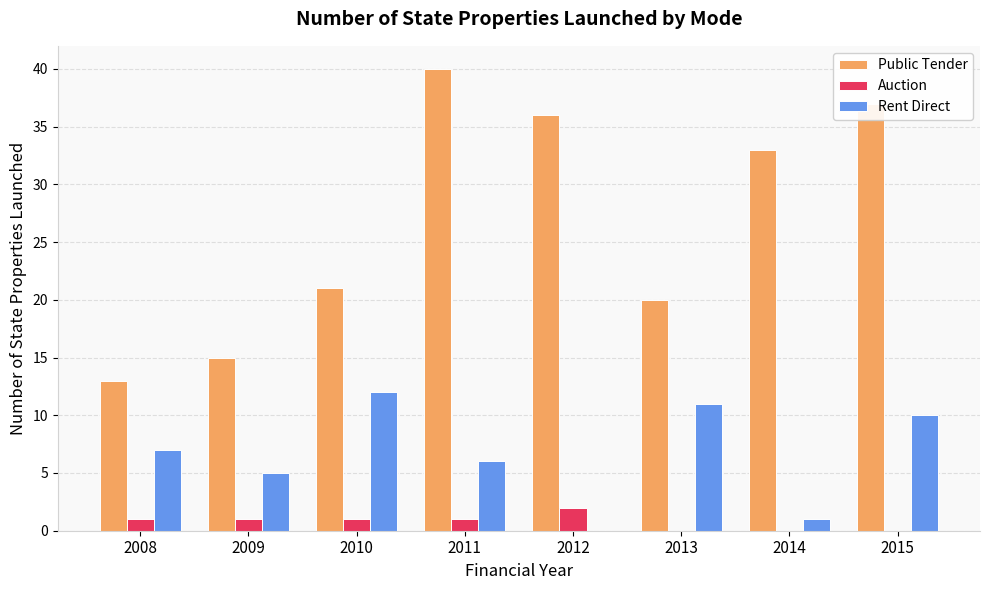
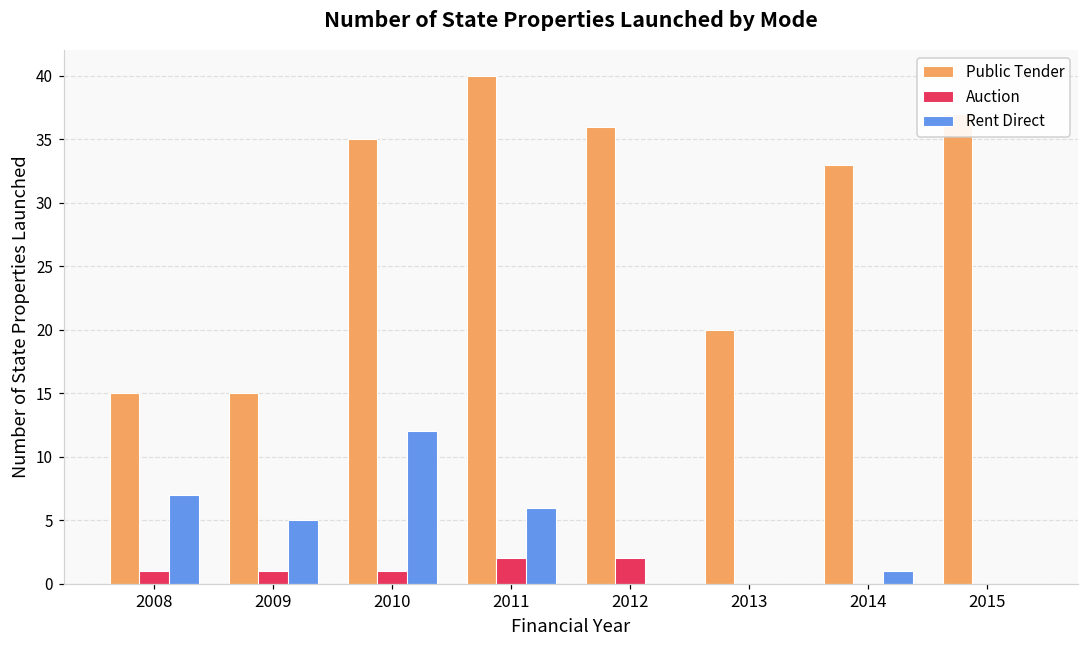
  {
    "Public Tender": {
-     "2008": 13,
+     "2008": 15,
      "2009": 15,
-     "2010": 21,
+     "2010": 35,
      "2011": 40,
      "2012": 36,
      "2013": 20,
      "2014": 33
    },
    "Auction": {
      "2008": 1,
      "2009": 1,
      "2010": 1,
-     "2011": 1,
+     "2011": 2,
      "2012": 2,
      "2013": 0,
      "2014": 0,
      "2015": 0
    },
    "Rent Direct": {
      "2008": 7,
      "2009": 5,
      "2010": 12,
      "2011": 6,
      "2012": 0,
-     "2013": 11,
+     "2013": 0,
      "2014": 1,
-     "2015": 10
+     "2015": 0
    }
  }
